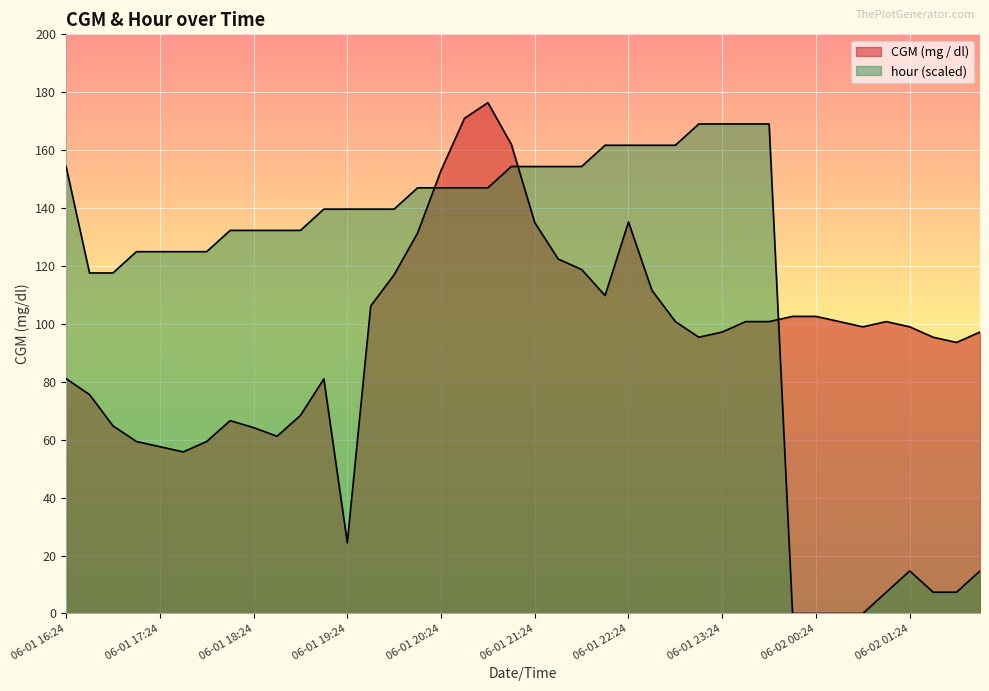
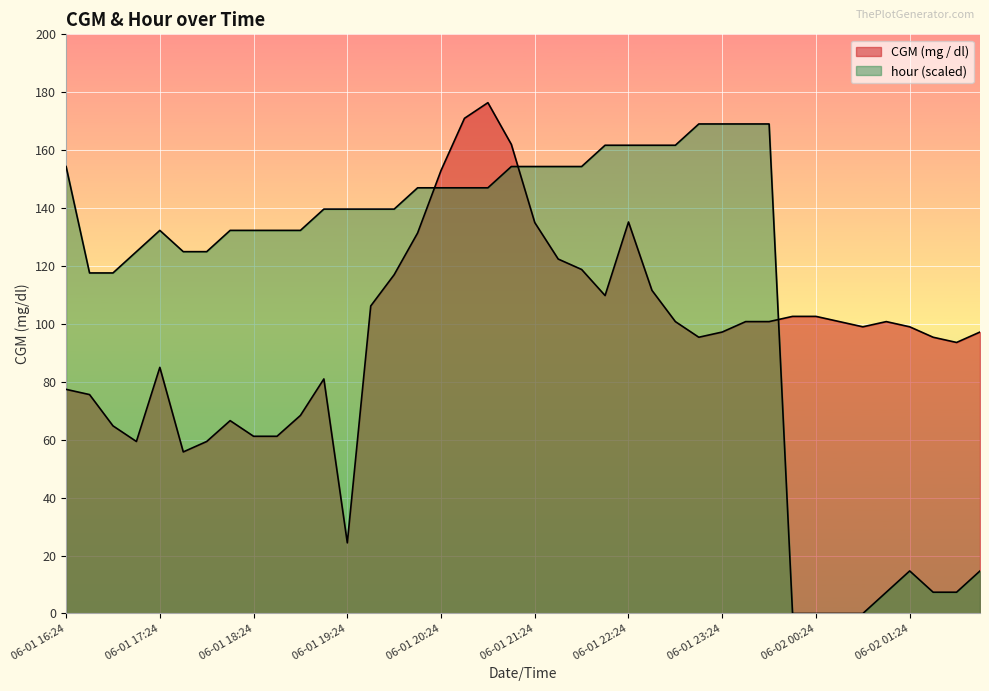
  {
    "CGM (mg / dl)": {
-     "06-01 16:24": 81,
-     "06-01 17:24": 58,
-     "06-01 18:24": 64,
+     "06-01 16:24": 77,
+     "06-01 17:24": 85,
+     "06-01 18:24": 61,
      "06-01 19:24": 24,
      "06-01 20:24": 153,
      "06-01 21:24": 135,
      "06-01 22:24": 135,
      "06-01 23:24": 97,
      "06-02 00:24": 103,
      "06-02 01:24": 99
    },
    "hour (scaled)": {
      "06-01 16:24": 154,
-     "06-01 17:24": 125,
+     "06-01 17:24": 132,
      "06-01 18:24": 132,
      "06-01 19:24": 140,
      "06-01 20:24": 147,
      "06-01 21:24": 154,
      "06-01 22:24": 162,
      "06-01 23:24": 169,
      "06-02 00:24": 0,
      "06-02 01:24": 15
    }
  }
